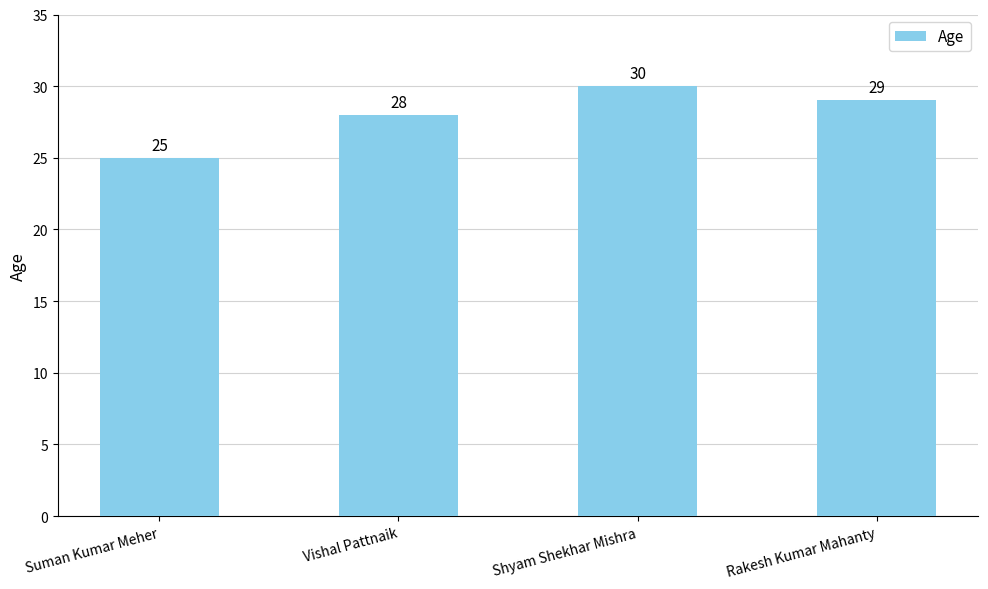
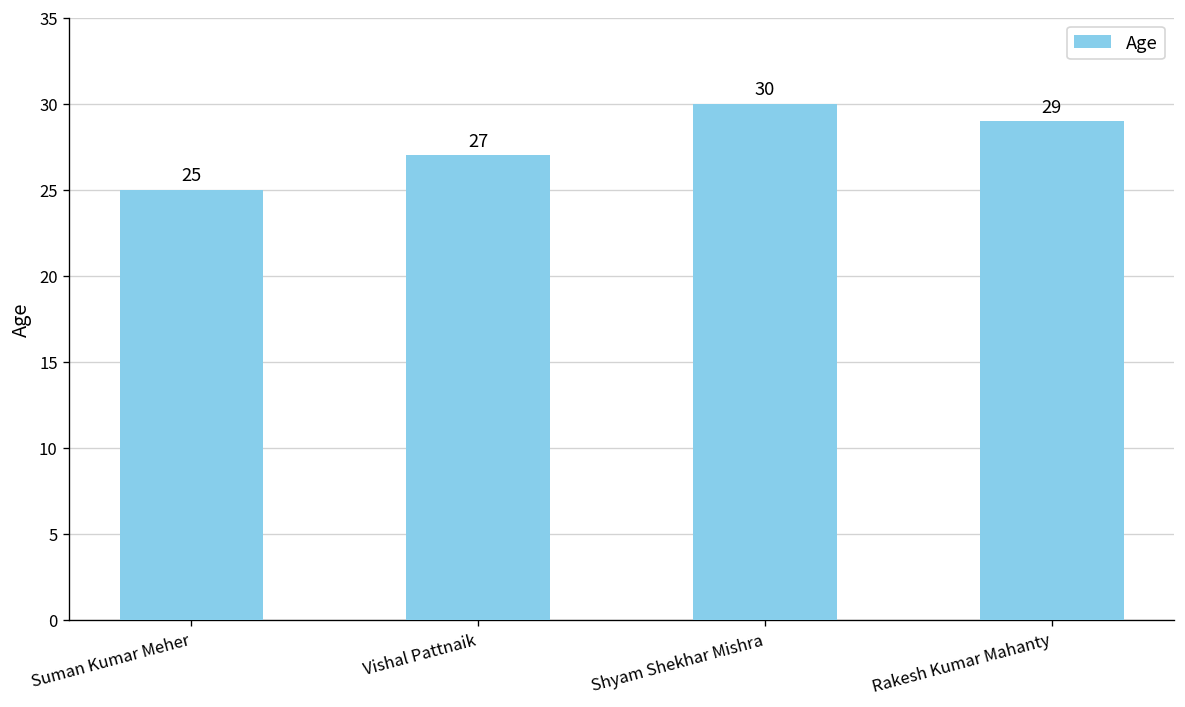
  {
    "Suman Kumar Meher": 25,
-   "Vishal Pattnaik": 28,
+   "Vishal Pattnaik": 27,
    "Shyam Shekhar Mishra": 30,
    "Rakesh Kumar Mahanty": 29
  }
